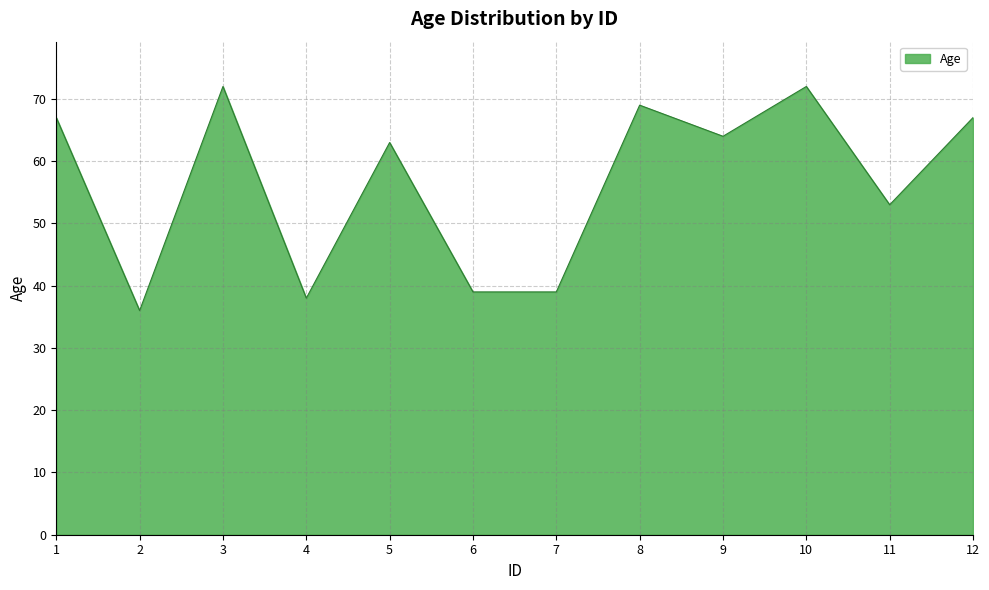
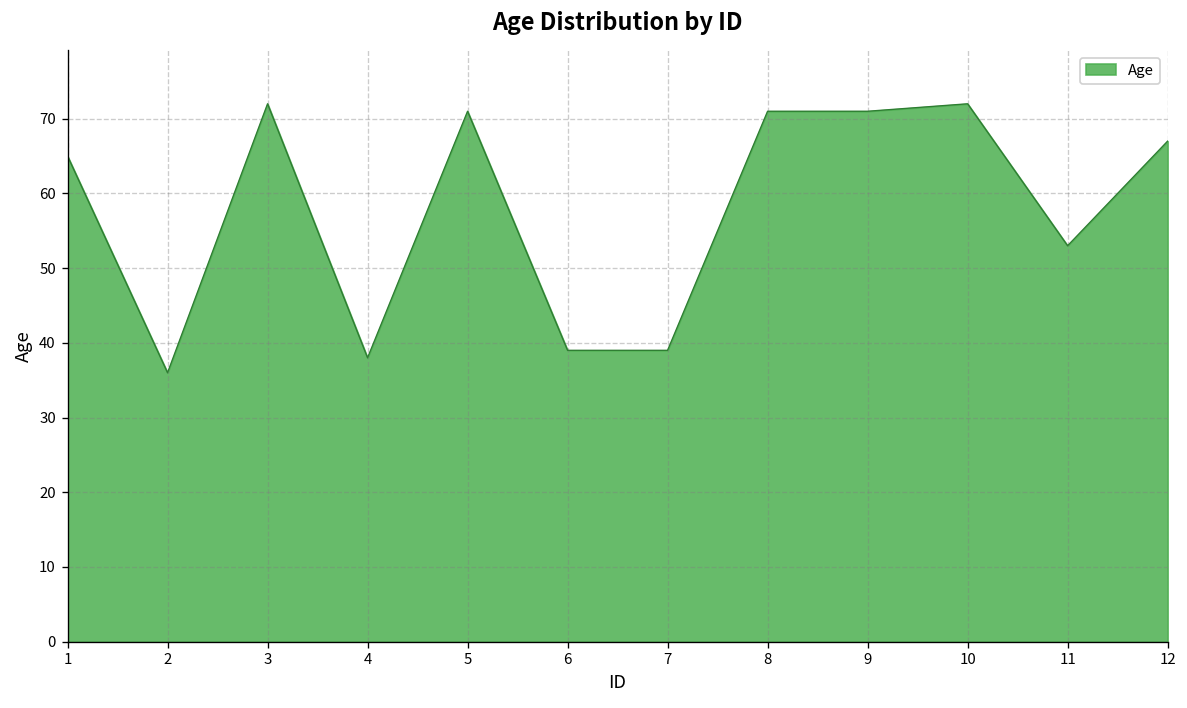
  {
-   "1": 67,
+   "1": 65,
    "2": 36,
    "3": 72,
    "4": 38,
-   "5": 63,
+   "5": 71,
    "6": 39,
    "7": 39,
-   "8": 69,
-   "9": 64,
+   "8": 71,
+   "9": 71,
    "10": 72,
    "11": 53,
    "12": 67
  }
